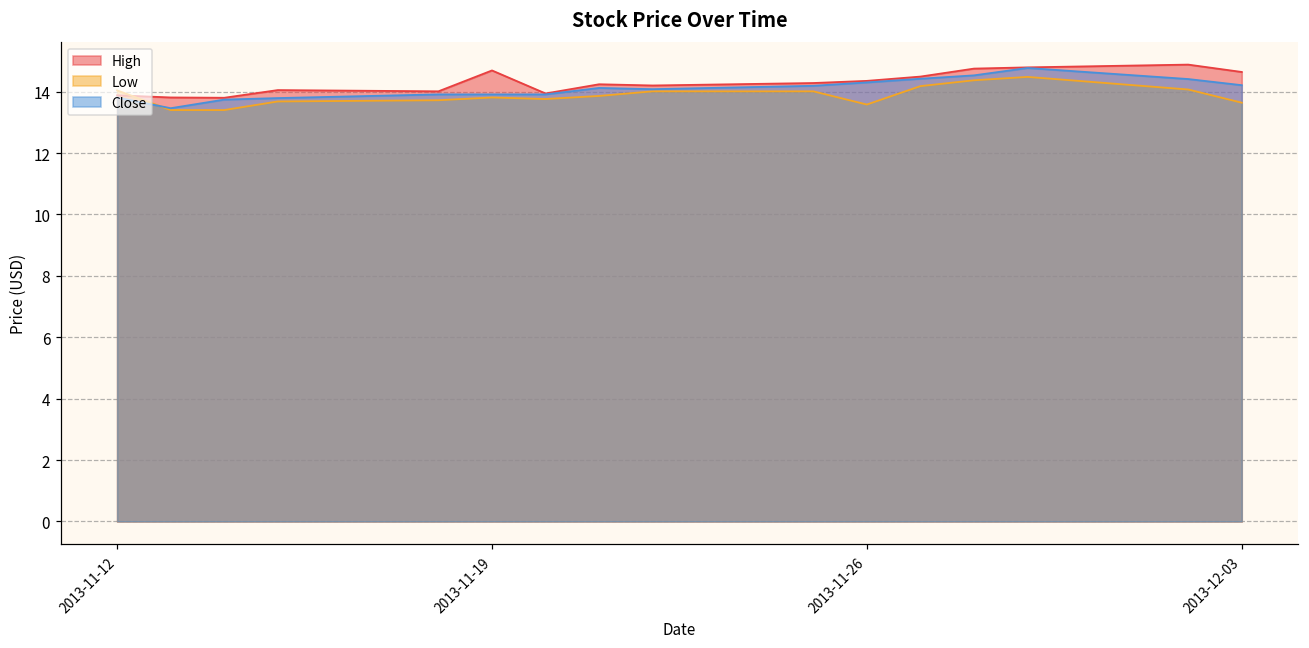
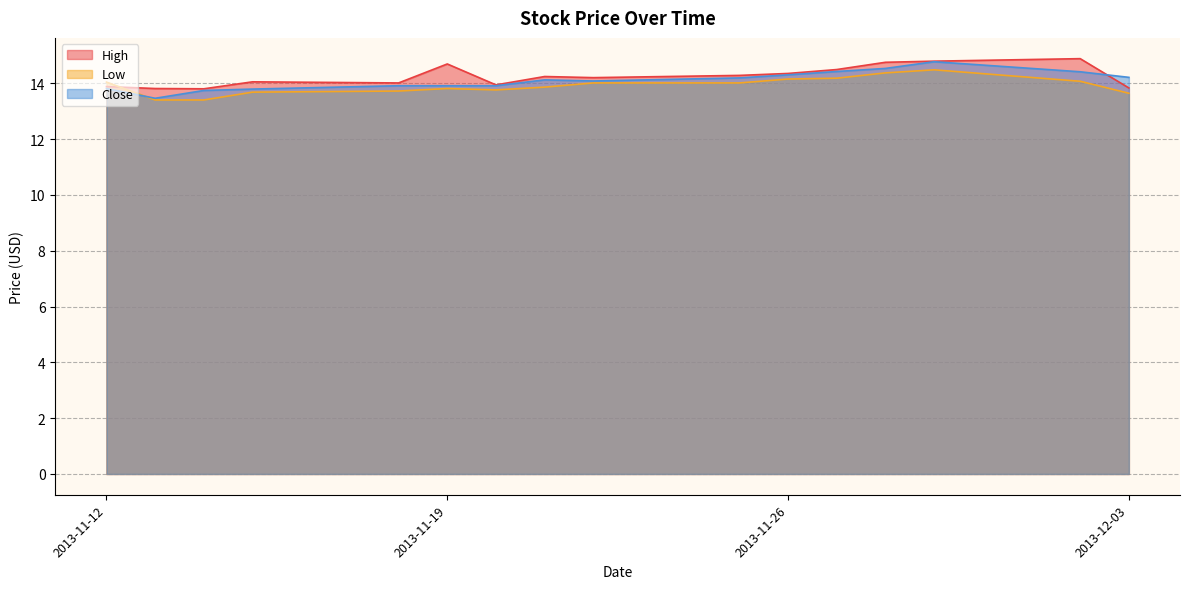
  {
    "High": {
      "2013-11-19": 14.7,
-     "2013-12-03": 14.6
+     "2013-12-03": 13.8
    },
    "Low": {
      "2013-11-19": 13.8,
-     "2013-11-26": 13.6,
+     "2013-11-26": 14.2,
      "2013-12-03": 13.6
    },
    "Close": {
      "2013-11-19": 13.9,
      "2013-12-03": 14.2
    }
  }
